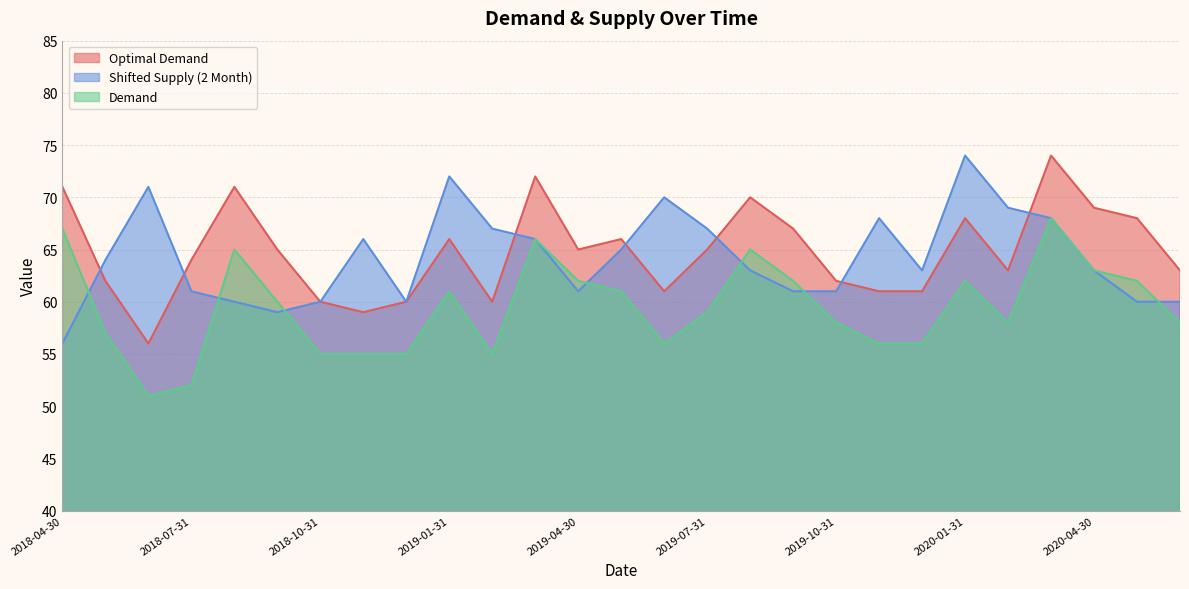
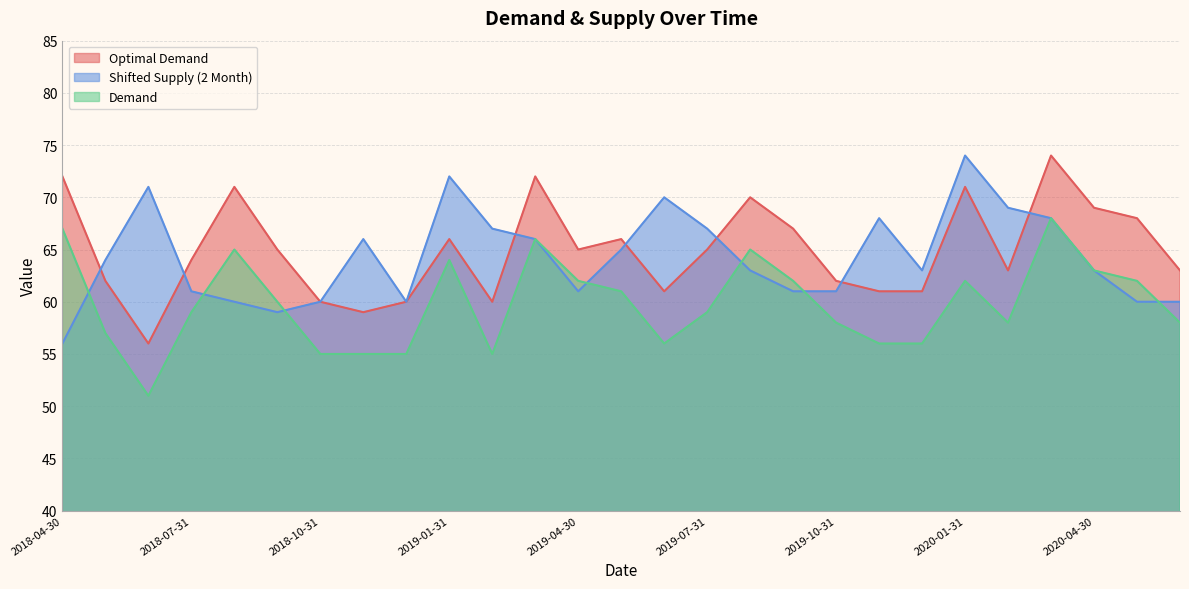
  {
    "Optimal Demand": {
-     "2018-04-30": 71,
+     "2018-04-30": 72,
      "2018-07-31": 64,
      "2019-01-31": 66,
      "2019-04-30": 65,
      "2019-07-31": 65,
      "2019-10-31": 62,
-     "2020-01-31": 68,
+     "2020-01-31": 71,
      "2020-04-30": 69
    },
    "Shifted Supply (2 Month)": {
      "2018-04-30": 56,
      "2018-07-31": 61,
      "2019-01-31": 72,
      "2019-04-30": 61,
      "2019-07-31": 67,
      "2019-10-31": 61,
      "2020-01-31": 74
    },
    "Demand": {
      "2018-04-30": 67,
-     "2018-07-31": 52,
+     "2018-07-31": 59,
      "2018-10-31": 55,
-     "2019-01-31": 61,
+     "2019-01-31": 64,
      "2019-04-30": 62,
      "2019-07-31": 59,
      "2019-10-31": 58,
      "2020-01-31": 62
    }
  }
